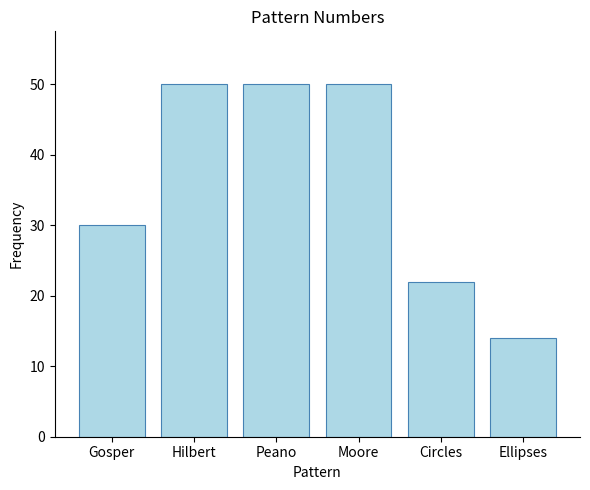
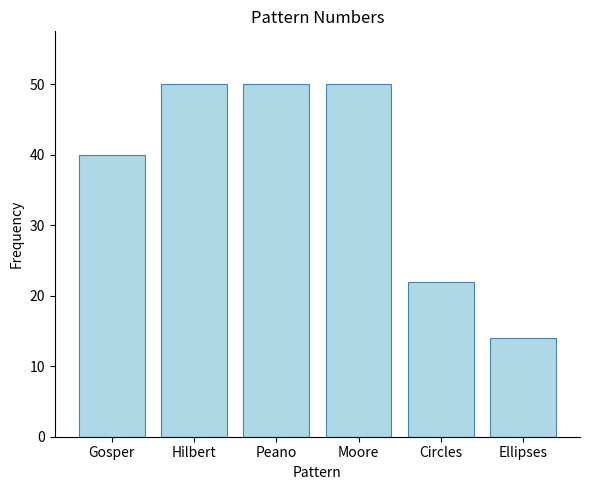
  {
-   "Gosper": 30,
+   "Gosper": 40,
    "Hilbert": 50,
    "Peano": 50,
    "Moore": 50,
    "Circles": 22,
    "Ellipses": 14
  }
